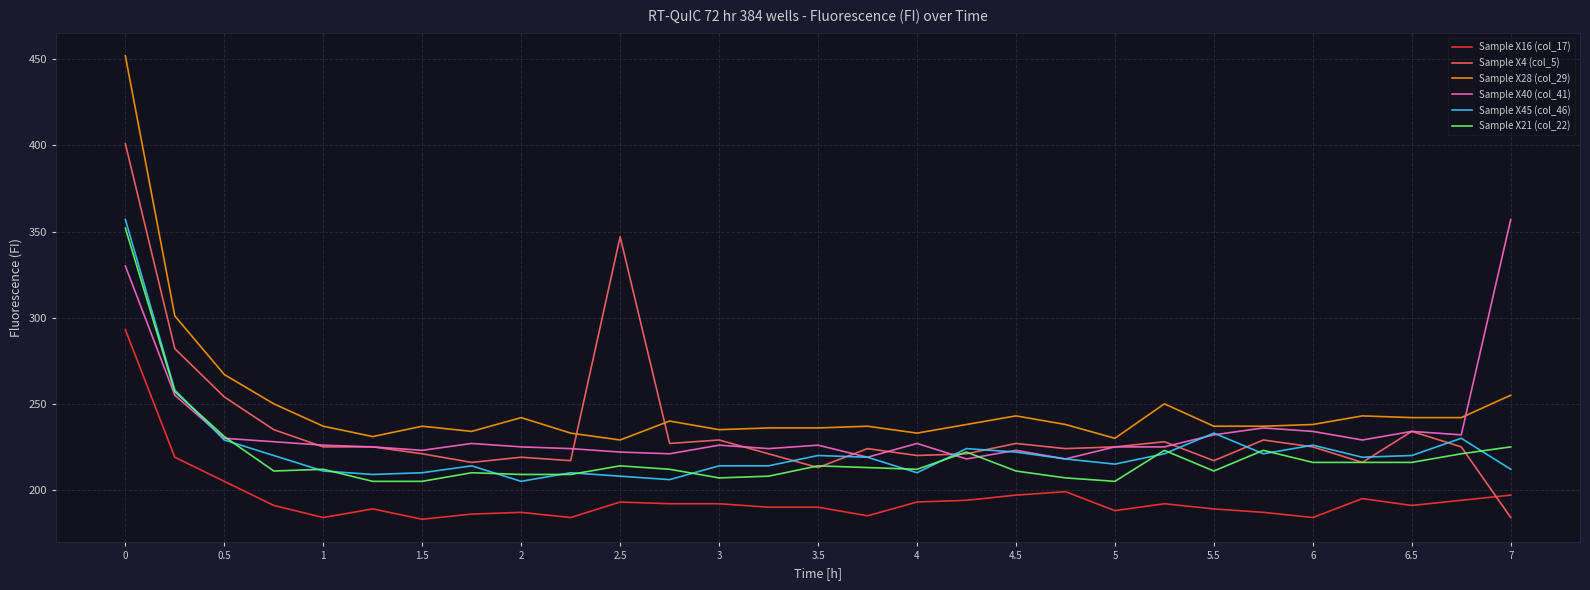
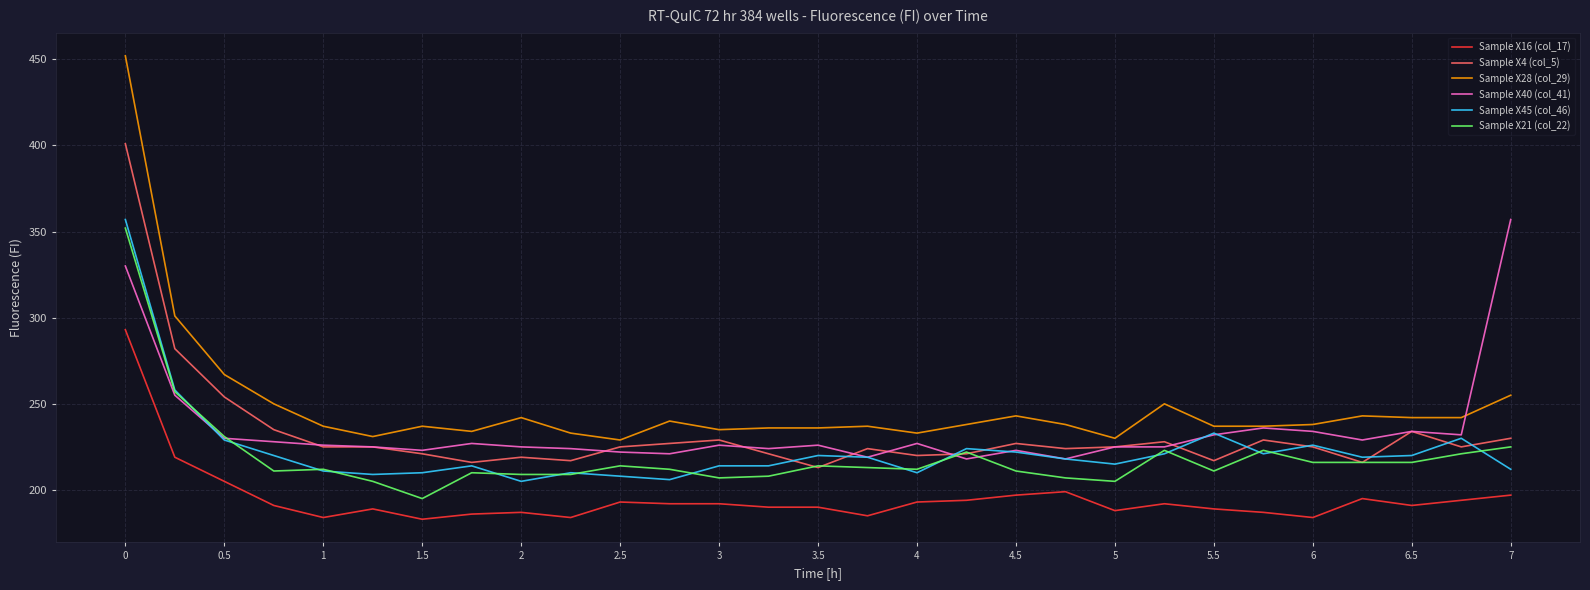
  {
    "Sample X16 (col_17)": {
      "0": 293,
      "0.5": 205,
      "1": 184,
      "1.5": 183,
      "2": 187,
      "2.5": 193,
      "3": 192,
      "3.5": 190,
      "4": 193,
      "4.5": 197,
      "5": 188,
      "5.5": 189,
      "6": 184,
      "6.5": 191,
      "7": 197
    },
    "Sample X4 (col_5)": {
      "0": 401,
      "0.5": 254,
      "1.5": 221,
      "2": 219,
-     "2.5": 347,
+     "2.5": 225,
      "3": 229,
      "4": 220,
      "4.5": 227,
      "5.5": 217,
-     "7": 184
+     "7": 230
    },
    "Sample X28 (col_29)": {
      "0": 452,
      "0.5": 267,
      "1": 237,
      "1.5": 237,
      "2": 242,
      "2.5": 229,
      "3": 235,
      "3.5": 236,
      "4": 233,
      "4.5": 243,
      "5": 230,
      "5.5": 237,
      "6": 238,
      "6.5": 242,
      "7": 255
    },
    "Sample X40 (col_41)": {
      "0": 330,
      "1.5": 223,
      "2": 225,
      "2.5": 222,
      "3": 226,
      "3.5": 226,
      "4": 227,
      "6": 234,
      "7": 357
    },
    "Sample X45 (col_46)": {
      "0": 357,
      "1.5": 210,
      "2": 205,
      "2.5": 208,
      "3": 214,
      "3.5": 220,
      "4": 210,
      "5": 215,
      "6.5": 220,
      "7": 212
    },
    "Sample X21 (col_22)": {
      "0": 352,
-     "1.5": 205,
+     "1.5": 195,
      "2": 209,
      "2.5": 214,
      "3": 207,
      "4": 212,
      "4.5": 211,
      "5": 205,
      "5.5": 211,
      "6": 216,
      "6.5": 216,
      "7": 225
    }
  }
